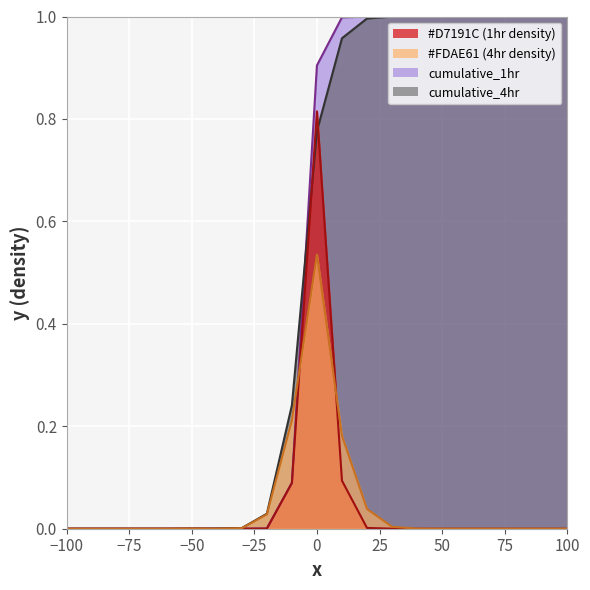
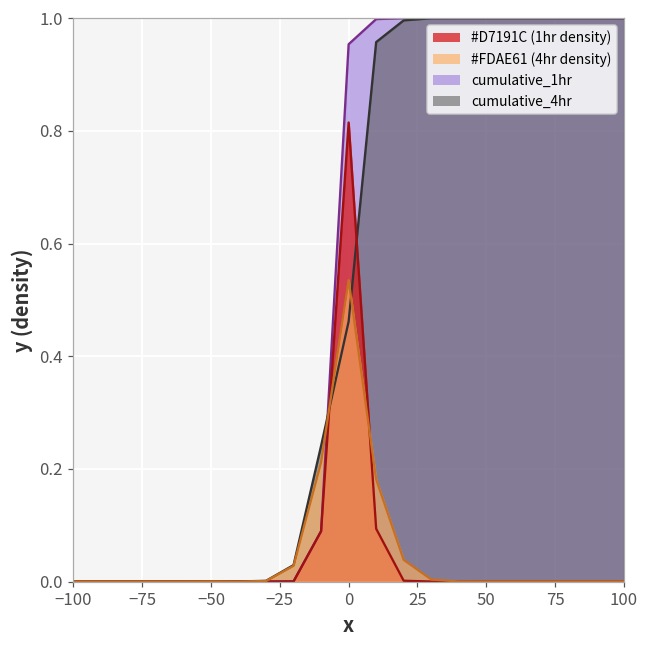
  {
    "cumulative_1hr": {
-     "0": 0.90
+     "0": 0.95
    },
    "cumulative_4hr": {
-     "0": 0.78
+     "0": 0.46
    }
  }
